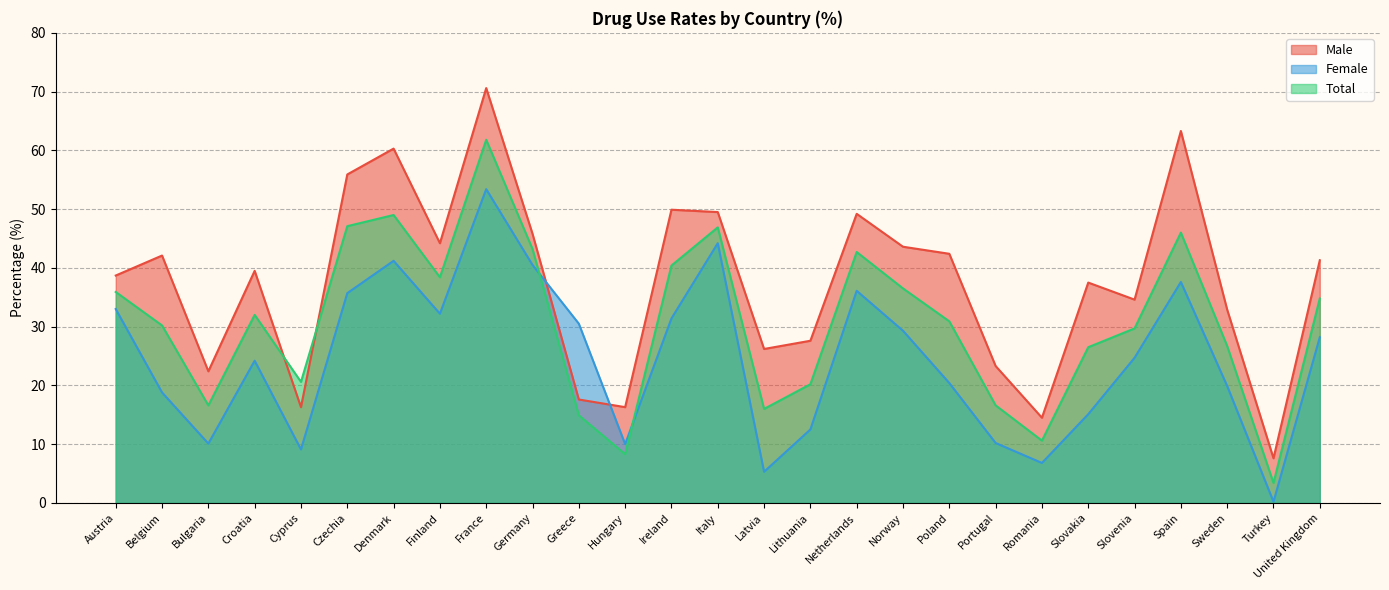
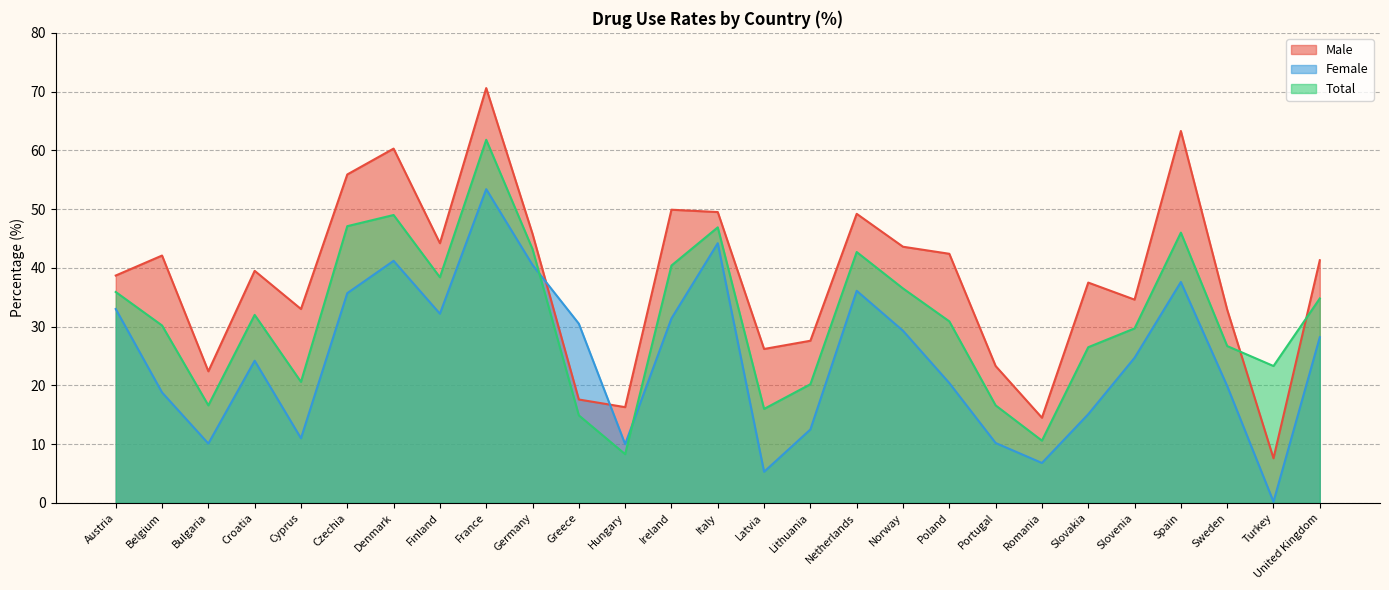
  {
    "Male": {
      "Austria": 39,
      "Belgium": 42,
      "Bulgaria": 22,
      "Croatia": 40,
-     "Cyprus": 16,
+     "Cyprus": 33,
      "Czechia": 56,
      "Denmark": 60,
      "Finland": 44,
      "France": 71,
      "Germany": 46,
      "Greece": 18,
      "Hungary": 16,
      "Ireland": 50,
      "Italy": 50,
      "Latvia": 26,
      "Lithuania": 28,
      "Netherlands": 49,
      "Norway": 44,
      "Poland": 42,
      "Portugal": 23,
      "Romania": 15,
      "Slovakia": 38,
      "Slovenia": 35,
      "Spain": 63,
      "Sweden": 33,
      "Turkey": 8,
      "United Kingdom": 41
    },
    "Female": {
      "Austria": 33,
      "Belgium": 19,
      "Bulgaria": 10,
      "Croatia": 24,
-     "Cyprus": 9,
+     "Cyprus": 11,
      "Czechia": 36,
      "Denmark": 41,
      "Finland": 32,
      "France": 53,
      "Germany": 41,
      "Greece": 31,
      "Hungary": 10,
      "Ireland": 31,
      "Italy": 44,
      "Latvia": 5,
      "Lithuania": 13,
      "Netherlands": 36,
      "Norway": 29,
      "Poland": 20,
      "Portugal": 10,
      "Romania": 7,
      "Slovakia": 15,
      "Slovenia": 25,
      "Spain": 38,
      "Sweden": 20,
      "Turkey": 0,
      "United Kingdom": 28
    },
    "Total": {
      "Austria": 36,
      "Belgium": 30,
      "Bulgaria": 17,
      "Croatia": 32,
      "Cyprus": 21,
      "Czechia": 47,
      "Denmark": 49,
      "Finland": 38,
      "France": 62,
      "Germany": 43,
      "Greece": 15,
      "Hungary": 8,
      "Ireland": 40,
      "Italy": 47,
      "Latvia": 16,
      "Lithuania": 20,
      "Netherlands": 43,
      "Norway": 37,
      "Poland": 31,
      "Portugal": 17,
      "Romania": 11,
      "Slovakia": 27,
      "Slovenia": 30,
      "Spain": 46,
      "Sweden": 27,
-     "Turkey": 3,
+     "Turkey": 23,
      "United Kingdom": 35
    }
  }
